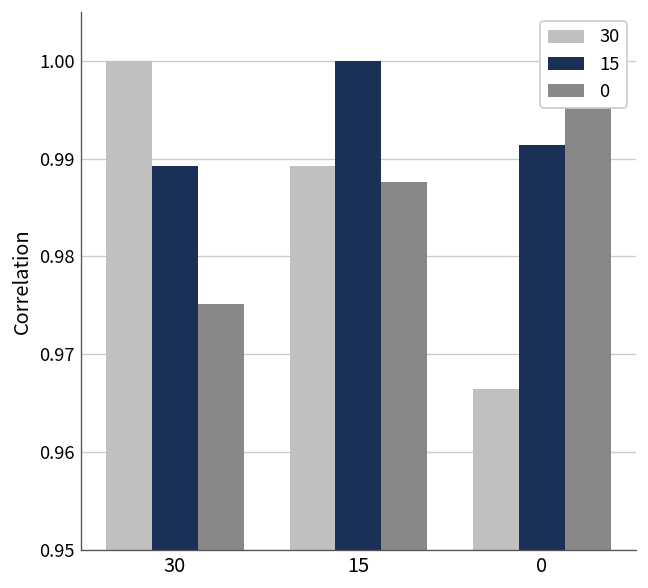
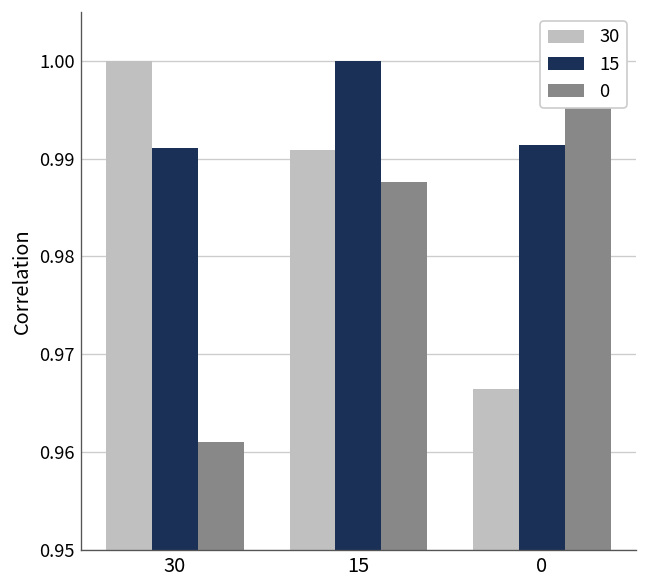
  {
    "30": {
      "30": 1.000,
-     "15": 0.989,
+     "15": 0.991,
      "0": 0.966
    },
    "15": {
-     "30": 0.989,
+     "30": 0.991,
      "15": 1.000,
      "0": 0.991
    },
    "0": {
-     "30": 0.975,
+     "30": 0.961,
      "15": 0.988
    }
  }
